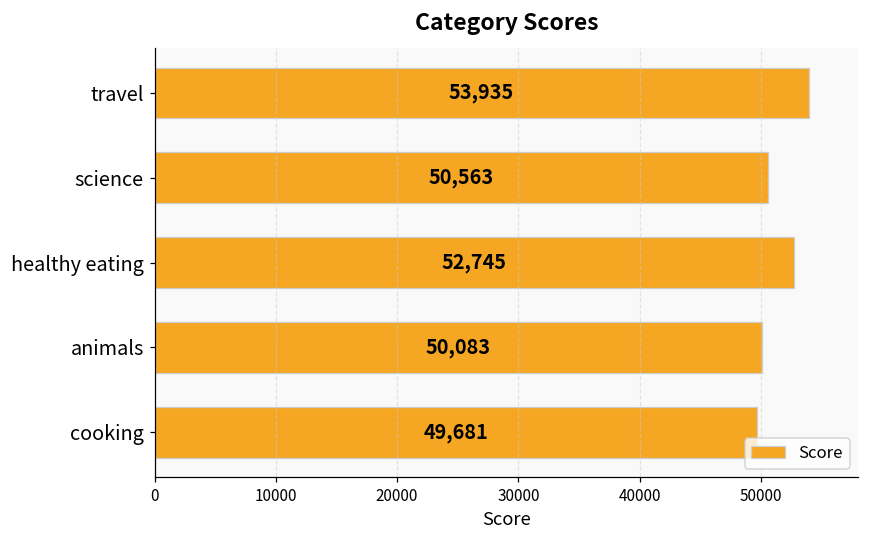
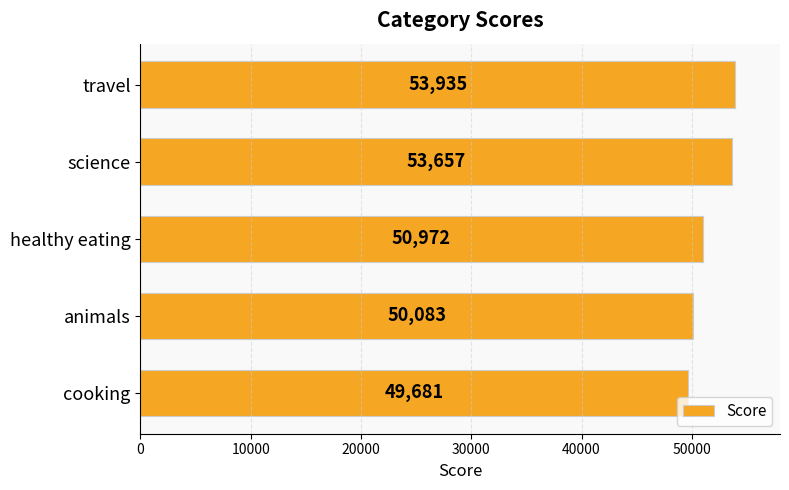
  {
    "travel": "53,935",
-   "science": "50,563",
-   "healthy eating": "52,745",
+   "science": "53,657",
+   "healthy eating": "50,972",
    "animals": "50,083",
    "cooking": "49,681"
  }
